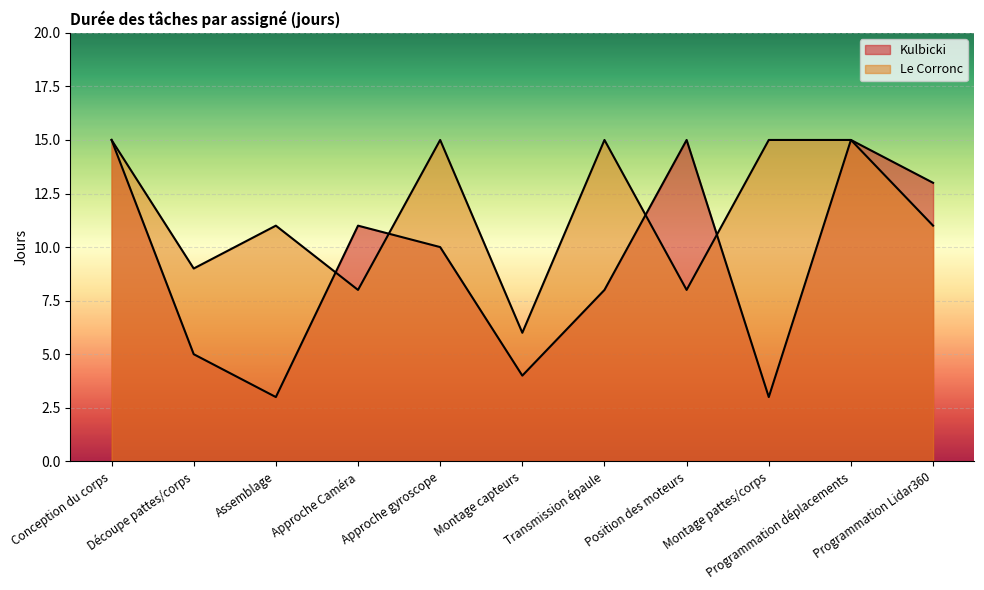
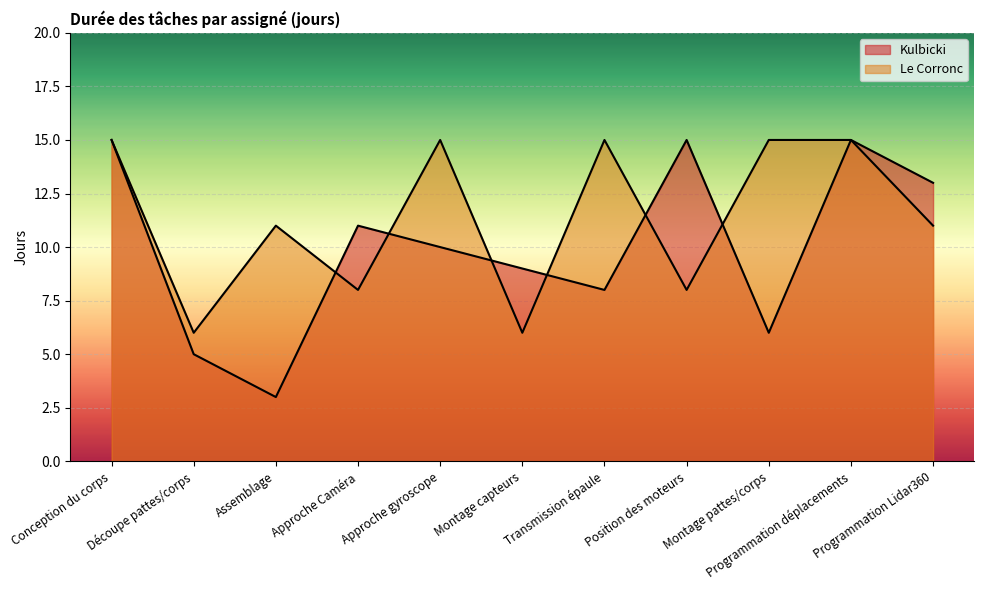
  {
    "Kulbicki": {
      "Découpe pattes/corps": 5,
      "Assemblage": 3,
      "Approche Caméra": 11,
      "Approche gyroscope": 10,
-     "Montage capteurs": 4,
+     "Montage capteurs": 9,
      "Transmission épaule": 8,
      "Position des moteurs": 15,
-     "Montage pattes/corps": 3,
+     "Montage pattes/corps": 6,
      "Programmation Lidar360": 13
    },
    "Le Corronc": {
-     "Découpe pattes/corps": 9,
+     "Découpe pattes/corps": 6,
      "Assemblage": 11,
      "Approche Caméra": 8,
      "Approche gyroscope": 15,
      "Montage capteurs": 6,
      "Transmission épaule": 15,
      "Position des moteurs": 8,
      "Montage pattes/corps": 15,
      "Programmation Lidar360": 11
    }
  }
